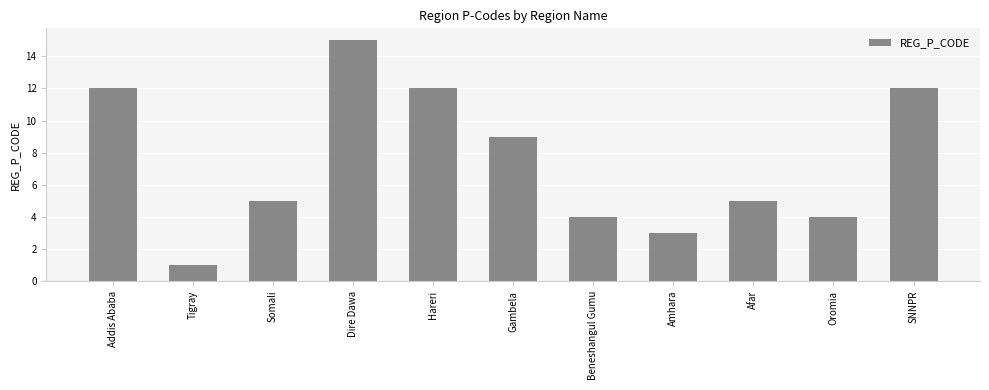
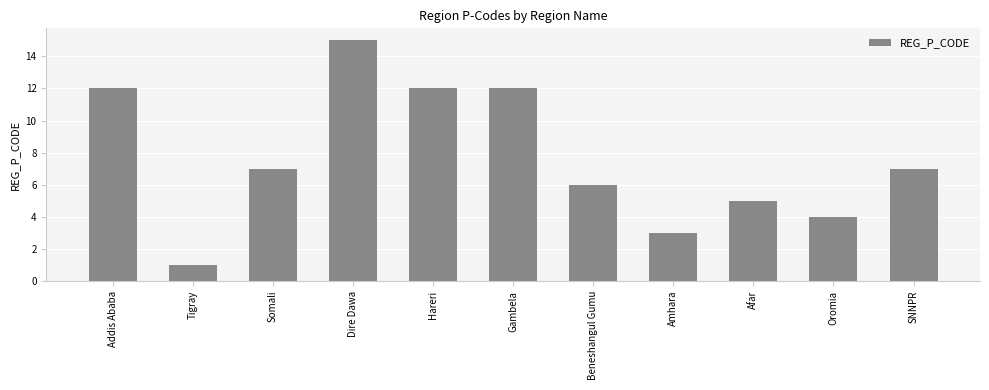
  {
    "Addis Ababa": 12,
    "Tigray": 1,
-   "Somali": 5,
+   "Somali": 7,
    "Dire Dawa": 15,
    "Hareri": 12,
-   "Gambela": 9,
-   "Beneshangul Gumu": 4,
+   "Gambela": 12,
+   "Beneshangul Gumu": 6,
    "Amhara": 3,
    "Afar": 5,
    "Oromia": 4,
-   "SNNPR": 12
+   "SNNPR": 7
  }
